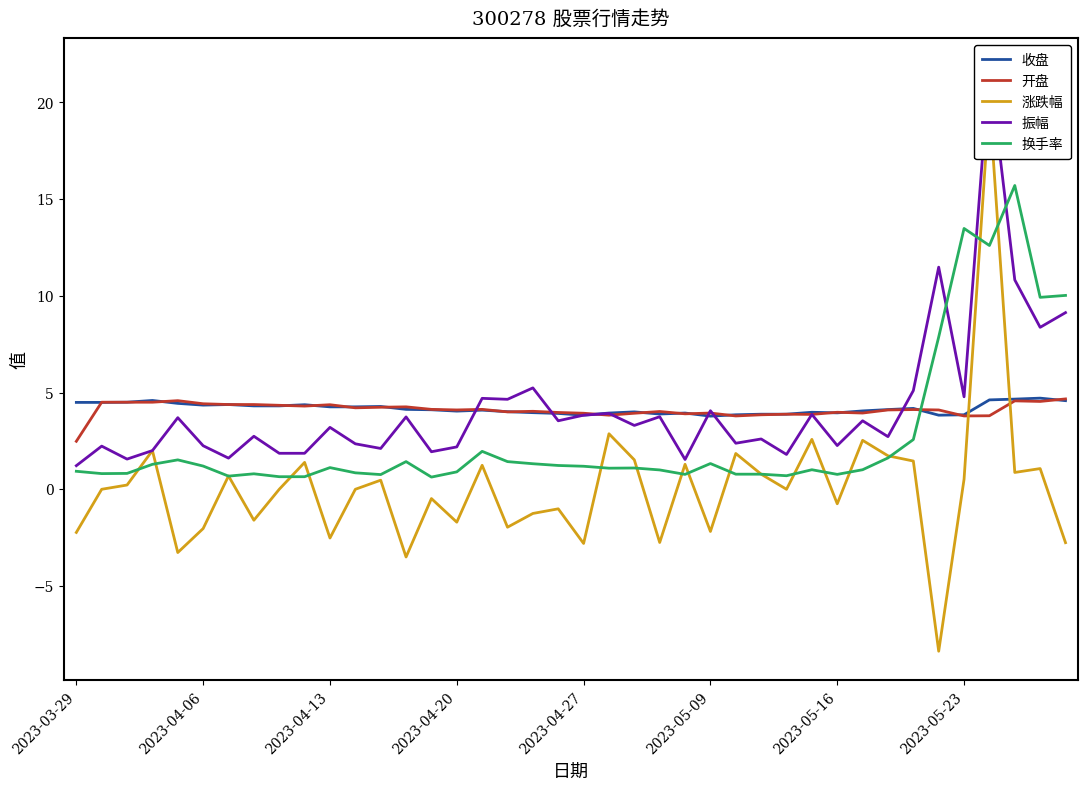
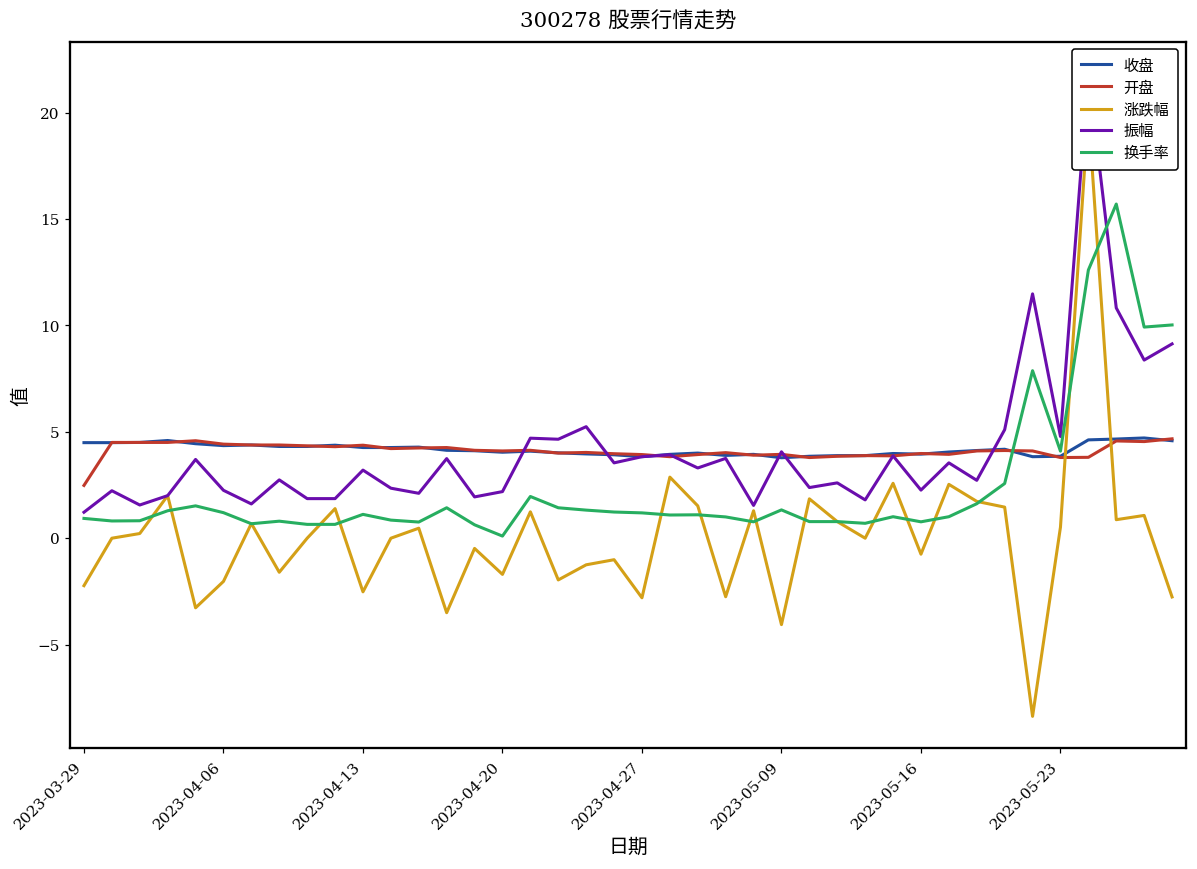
  {
    "收盘": {
      "2023-03-29": 4.5,
      "2023-05-09": 3.8
    },
    "开盘": {
      "2023-03-29": 2.5
    },
    "涨跌幅": {
      "2023-03-29": -2.2,
      "2023-04-06": -2.0,
      "2023-04-13": -2.5,
      "2023-04-20": -1.7,
      "2023-04-27": -2.8,
-     "2023-05-09": -2.2,
+     "2023-05-09": -4.1,
      "2023-05-16": -0.8,
      "2023-05-23": 0.5
    },
    "振幅": {
      "2023-03-29": 1.2,
      "2023-04-06": 2.3,
      "2023-04-13": 3.2,
      "2023-04-20": 2.2,
      "2023-05-16": 2.3,
      "2023-05-23": 4.8
    },
    "换手率": {
      "2023-03-29": 0.9,
      "2023-04-06": 1.2,
      "2023-04-13": 1.1,
-     "2023-04-20": 0.9,
+     "2023-04-20": 0.1,
      "2023-04-27": 1.2,
      "2023-05-09": 1.3,
      "2023-05-16": 0.8,
-     "2023-05-23": 13.5
+     "2023-05-23": 4.1
    }
  }
